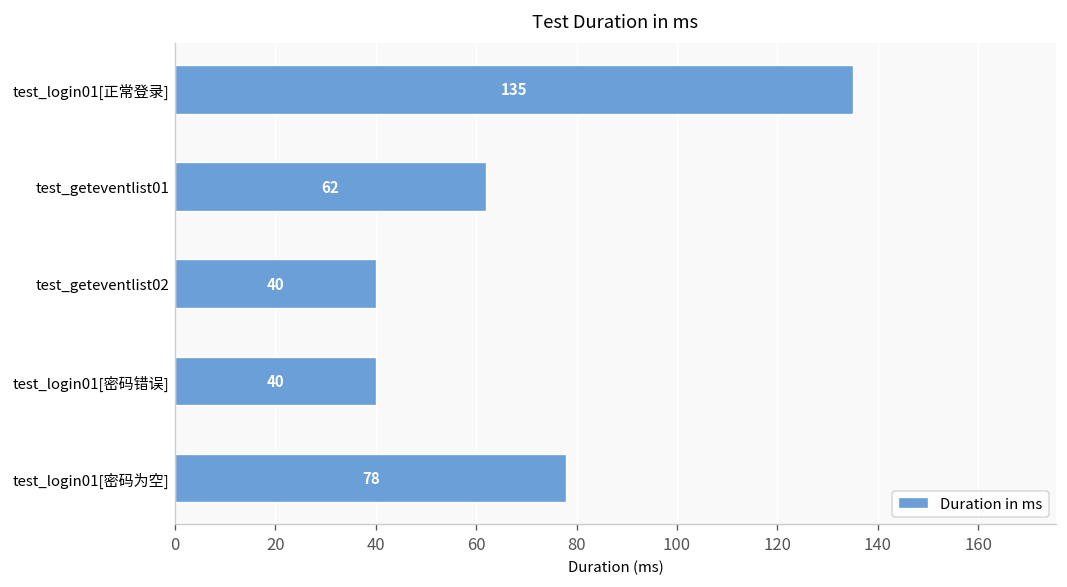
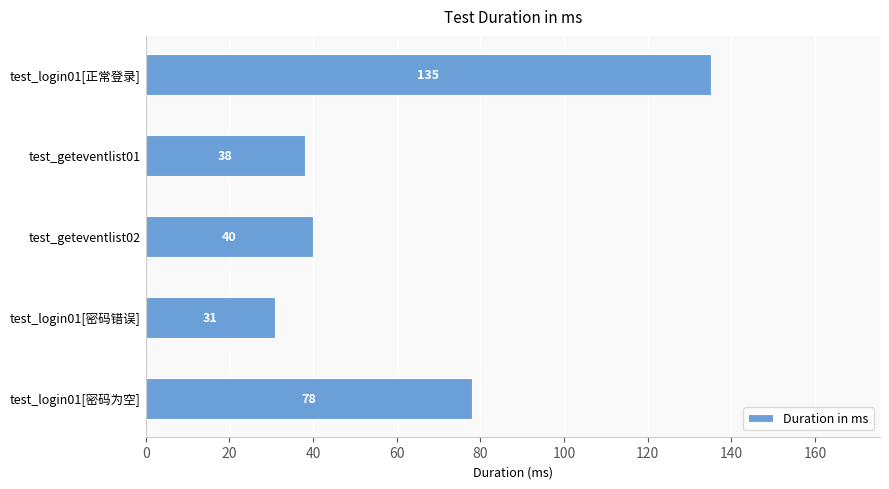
  {
    "test_login01[正常登录]": 135,
-   "test_geteventlist01": 62,
+   "test_geteventlist01": 38,
    "test_geteventlist02": 40,
-   "test_login01[密码错误]": 40,
+   "test_login01[密码错误]": 31,
    "test_login01[密码为空]": 78
  }
